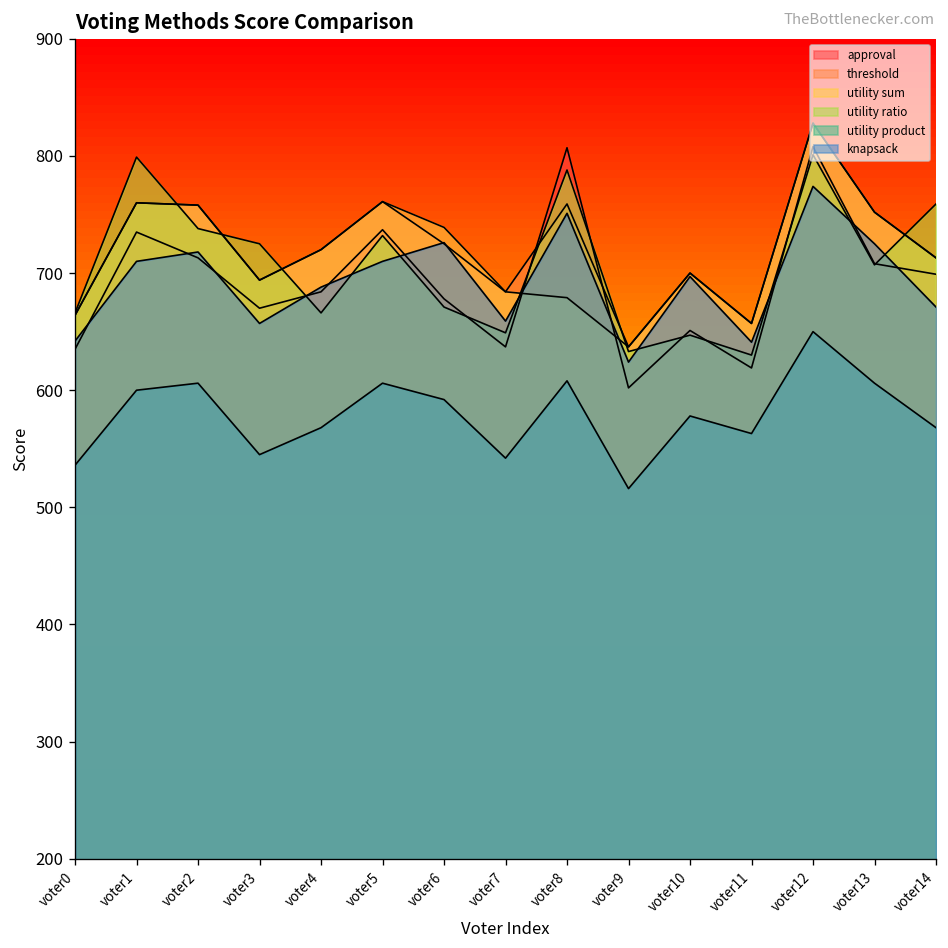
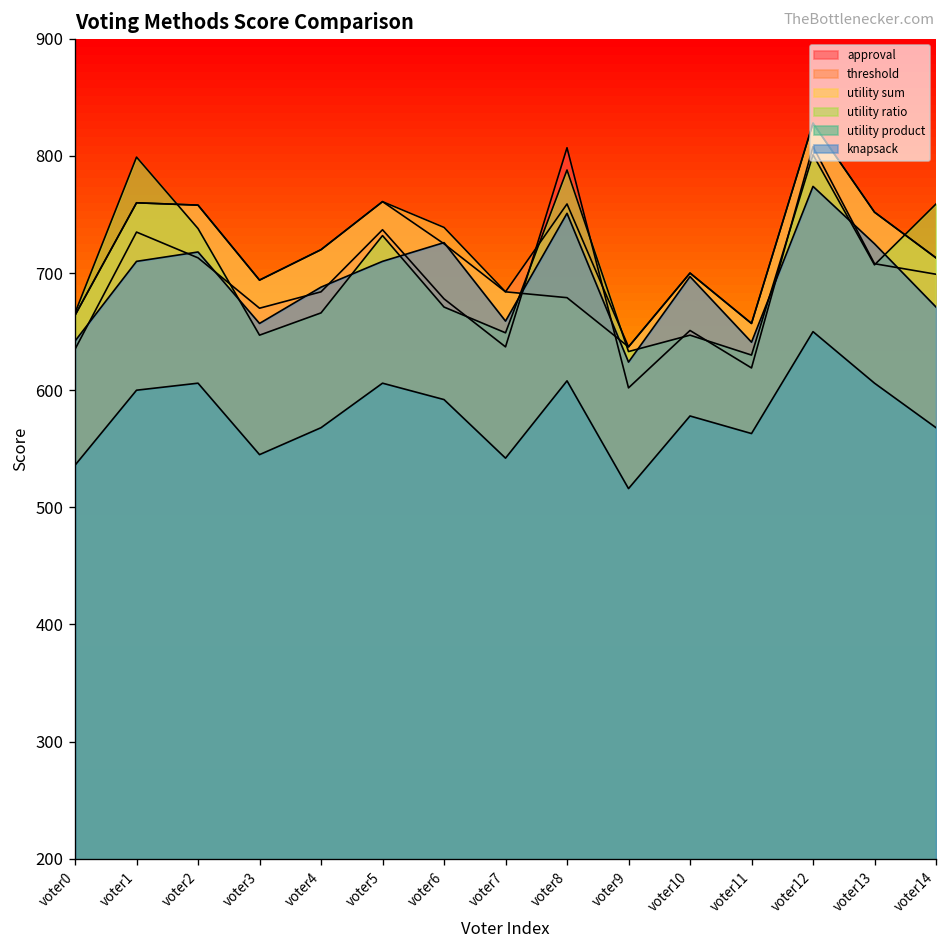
  {
    "utility ratio": {
      "voter1": 800,
      "voter2": 740,
-     "voter3": 730,
+     "voter3": 650,
      "voter4": 670,
      "voter5": 730,
      "voter6": 670,
      "voter7": 650,
      "voter8": 790,
      "voter9": 630,
      "voter10": 650,
      "voter11": 630,
      "voter14": 760
    },
    "utility product": {
      "voter0": 540,
      "voter1": 600,
      "voter2": 610,
      "voter3": 550,
      "voter4": 570,
      "voter5": 610,
      "voter6": 590,
      "voter7": 540,
      "voter8": 610,
      "voter9": 520,
      "voter10": 580,
      "voter11": 560,
      "voter12": 650,
      "voter13": 610,
      "voter14": 570
    },
    "knapsack": {
      "voter0": 640,
      "voter1": 710,
      "voter2": 720,
      "voter3": 660,
      "voter4": 690,
      "voter5": 710,
      "voter7": 660,
      "voter8": 750,
      "voter9": 620,
      "voter10": 700,
      "voter11": 640,
      "voter12": 770,
      "voter13": 730,
      "voter14": 670
    }
  }
